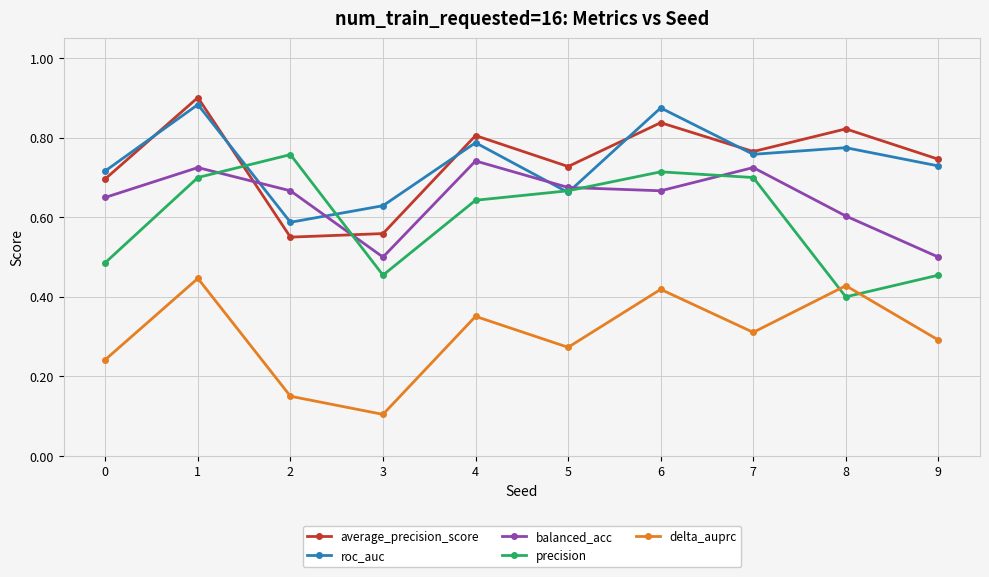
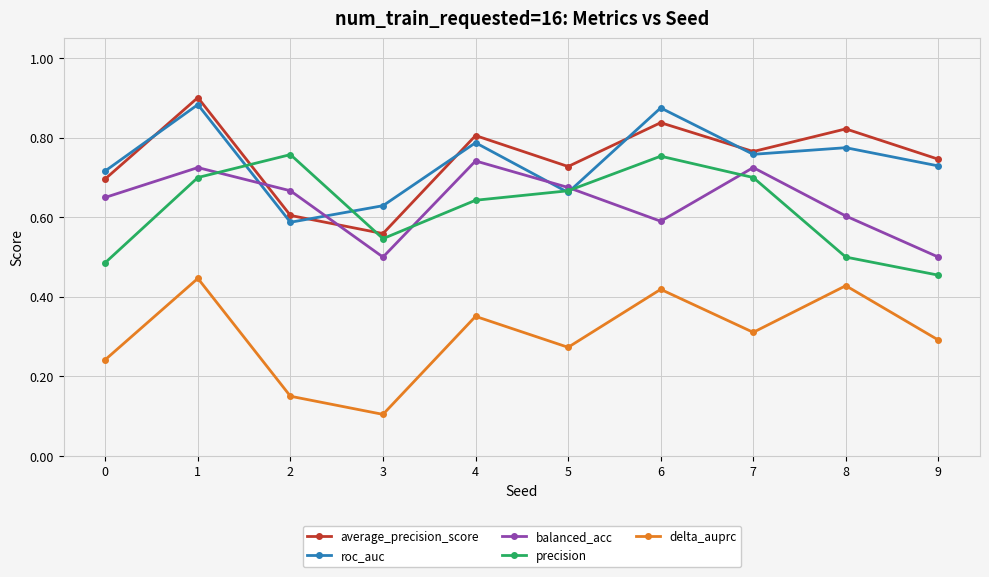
  {
    "average_precision_score": {
      "0": 0.70,
      "1": 0.90,
-     "2": 0.55,
+     "2": 0.60,
      "3": 0.56,
      "4": 0.81,
      "5": 0.73,
      "6": 0.84,
      "7": 0.77,
      "8": 0.82,
      "9": 0.75
    },
    "roc_auc": {
      "0": 0.72,
      "1": 0.88,
      "2": 0.59,
      "3": 0.63,
      "4": 0.79,
      "6": 0.88,
      "7": 0.76,
      "8": 0.77,
      "9": 0.73
    },
    "balanced_acc": {
      "0": 0.65,
      "1": 0.73,
      "2": 0.67,
      "3": 0.50,
      "4": 0.74,
      "5": 0.68,
-     "6": 0.67,
+     "6": 0.59,
      "7": 0.73,
      "8": 0.60,
      "9": 0.50
    },
    "precision": {
      "0": 0.49,
      "1": 0.70,
      "2": 0.76,
-     "3": 0.45,
+     "3": 0.55,
      "4": 0.64,
-     "6": 0.71,
+     "6": 0.75,
      "7": 0.70,
-     "8": 0.4,
+     "8": 0.5,
      "9": 0.45
    },
    "delta_auprc": {
      "0": 0.24,
      "1": 0.45,
      "2": 0.15,
      "3": 0.10,
      "4": 0.35,
      "5": 0.27,
      "6": 0.42,
      "7": 0.31,
      "8": 0.43,
      "9": 0.29
    }
  }
